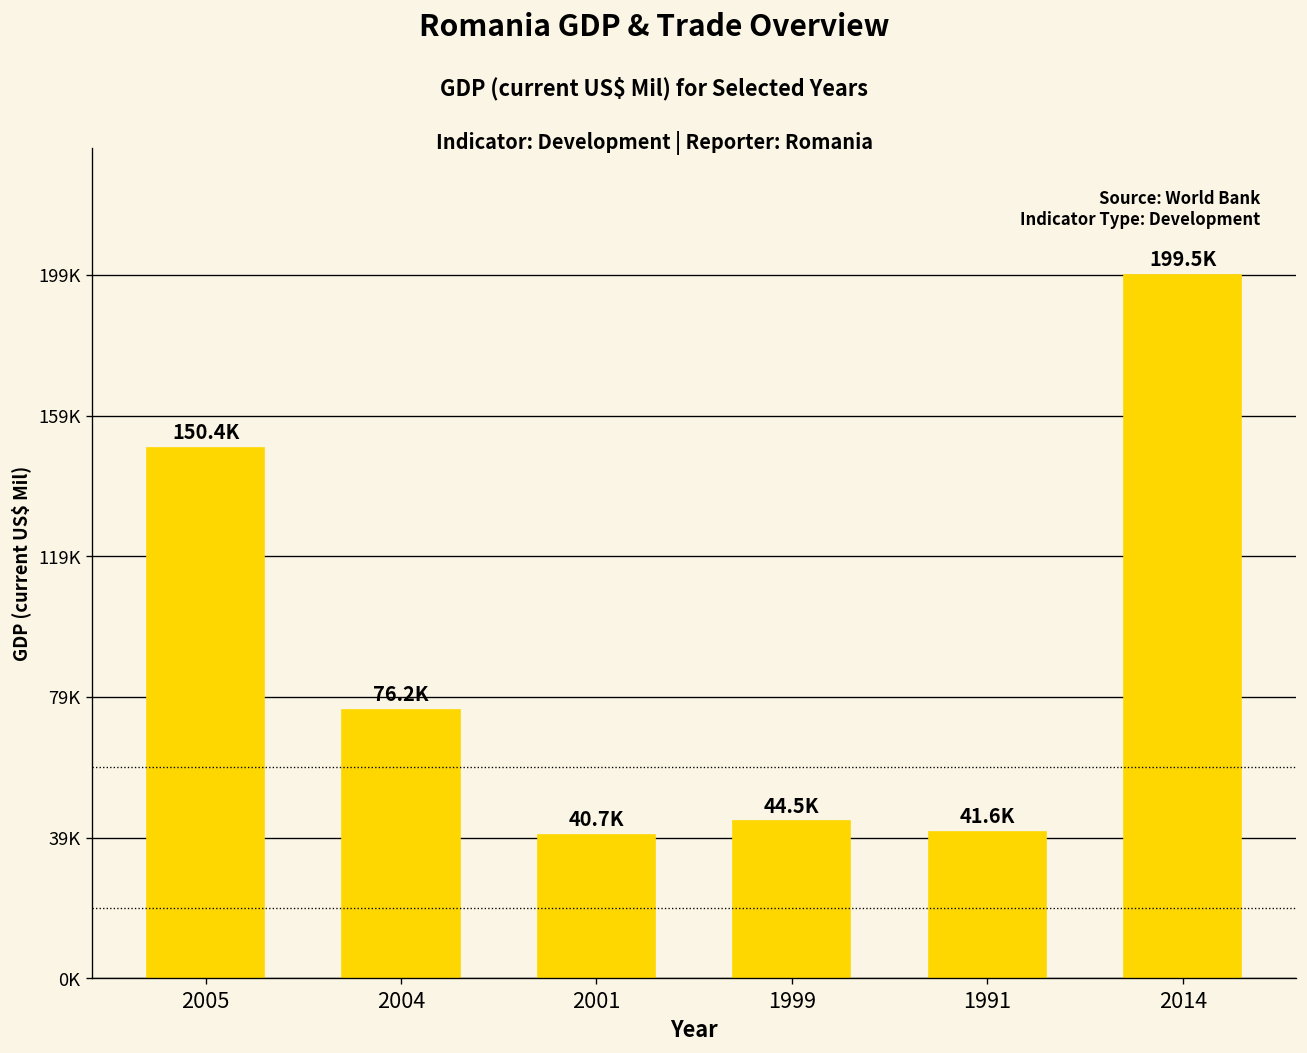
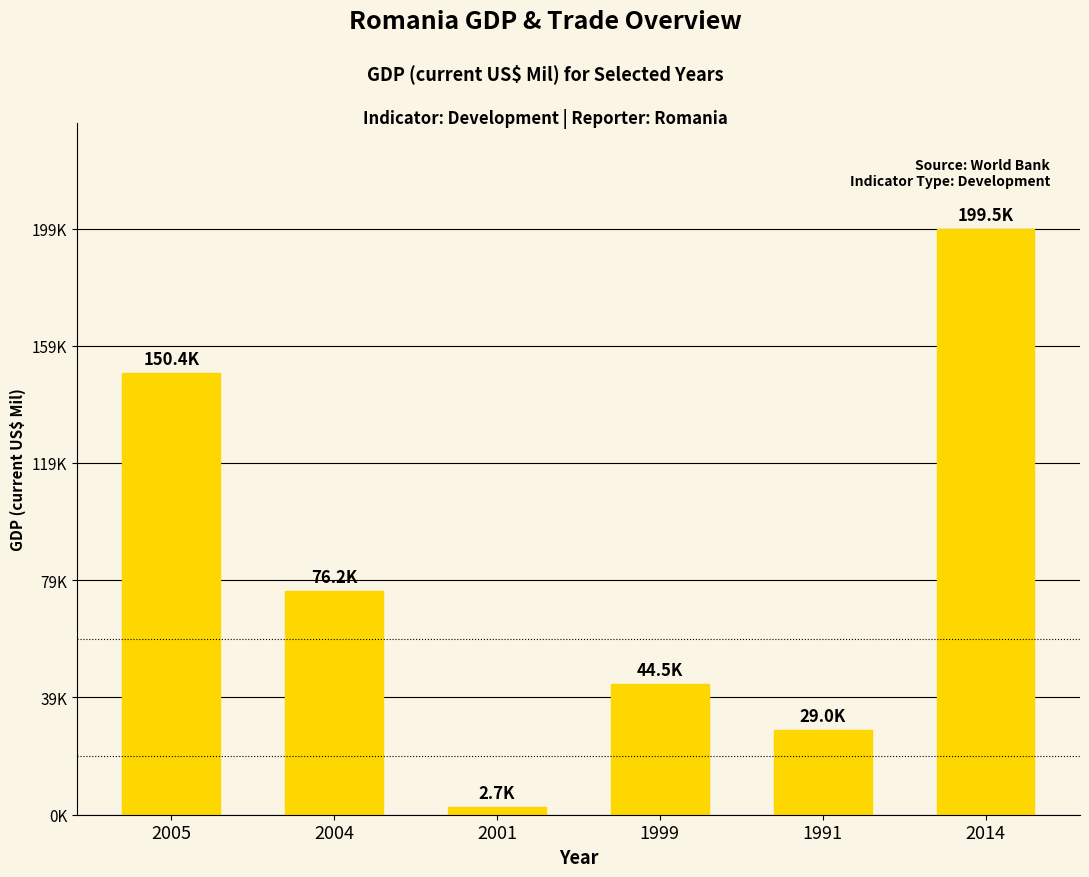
  {
    "2005": "150.4K",
    "2004": "76.2K",
-   "2001": "40.7K",
+   "2001": "2.7K",
    "1999": "44.5K",
-   "1991": "41.6K",
+   "1991": "29.0K",
    "2014": "199.5K"
  }
